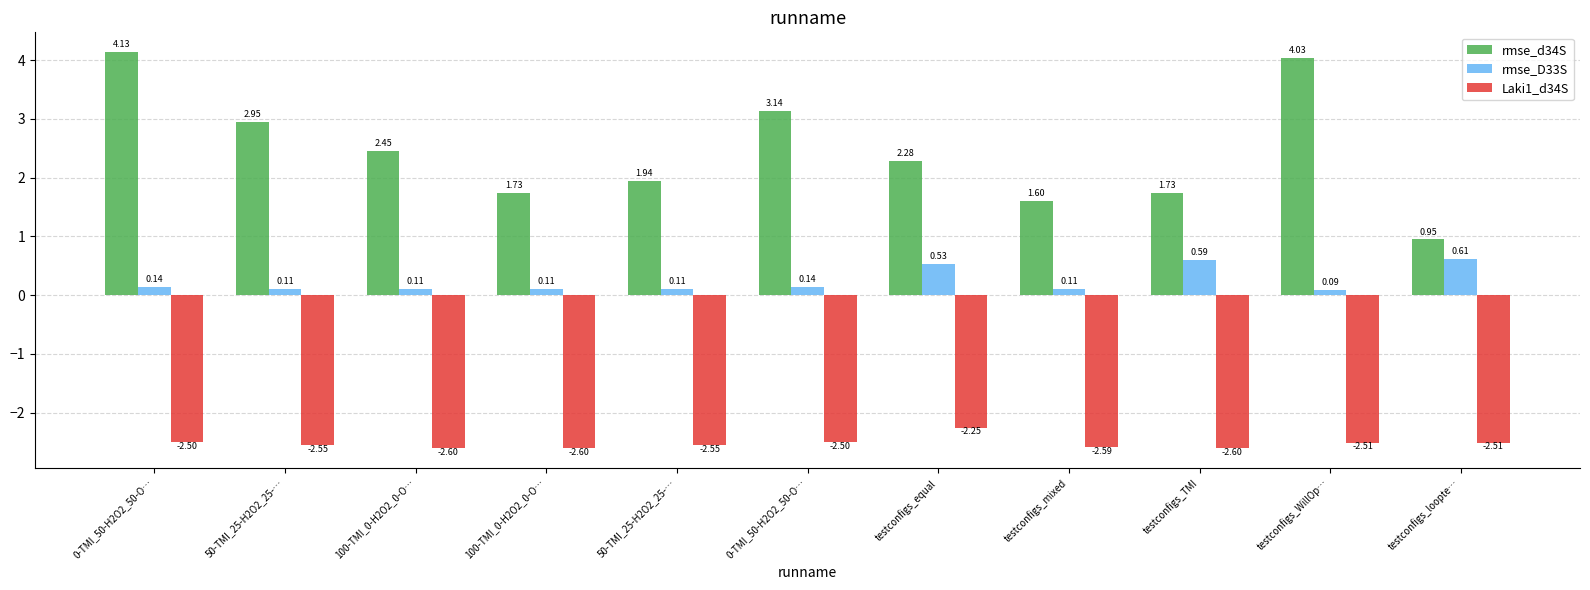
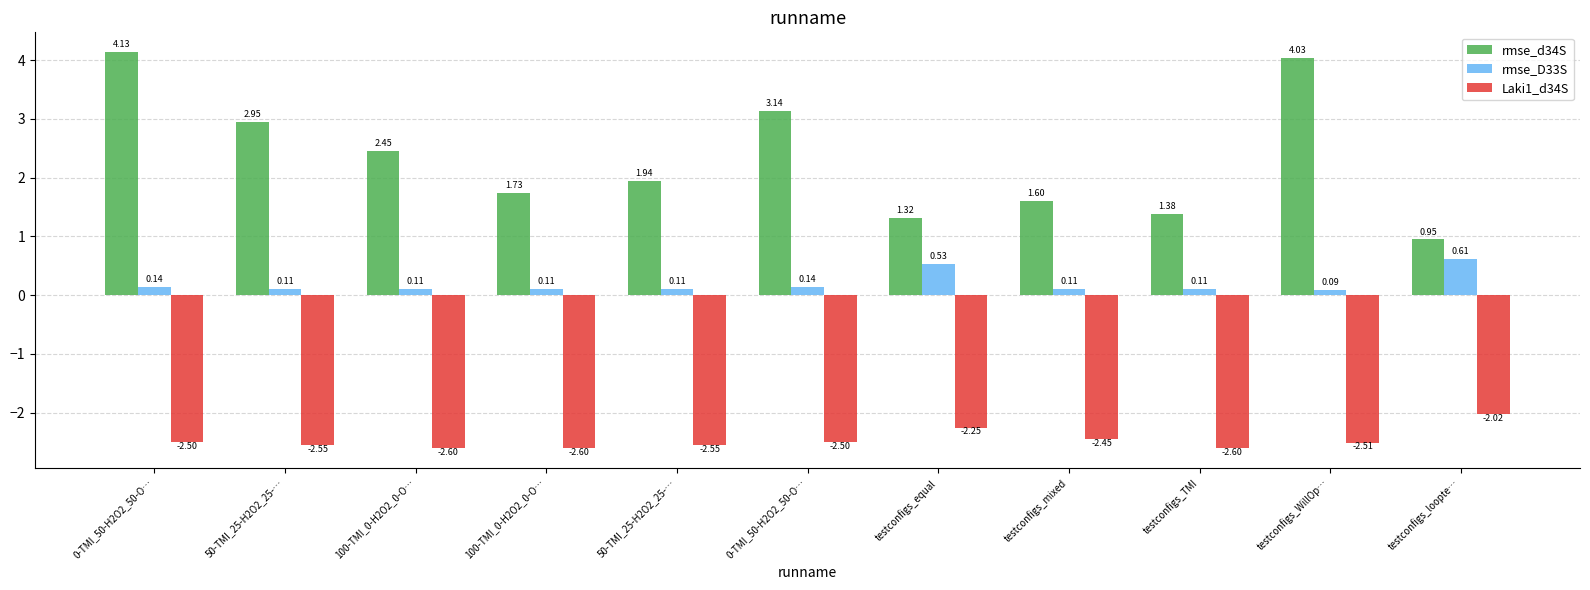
  {
    "rmse_d34S": {
-     "testconfigs_equal": 2.28,
+     "testconfigs_equal": 1.32,
      "testconfigs_mixed": 1.60,
-     "testconfigs_TMI": 1.73,
+     "testconfigs_TMI": 1.38,
      "testconfigs_WillOp…": 4.03,
      "testconfigs_loopte…": 0.95
    },
    "rmse_D33S": {
      "testconfigs_equal": 0.53,
      "testconfigs_mixed": 0.11,
-     "testconfigs_TMI": 0.59,
+     "testconfigs_TMI": 0.11,
      "testconfigs_WillOp…": 0.09,
      "testconfigs_loopte…": 0.61
    },
    "Laki1_d34S": {
      "testconfigs_equal": -2.25,
-     "testconfigs_mixed": -2.59,
+     "testconfigs_mixed": -2.45,
      "testconfigs_TMI": -2.60,
      "testconfigs_WillOp…": -2.51,
-     "testconfigs_loopte…": -2.51
+     "testconfigs_loopte…": -2.02
    }
  }
